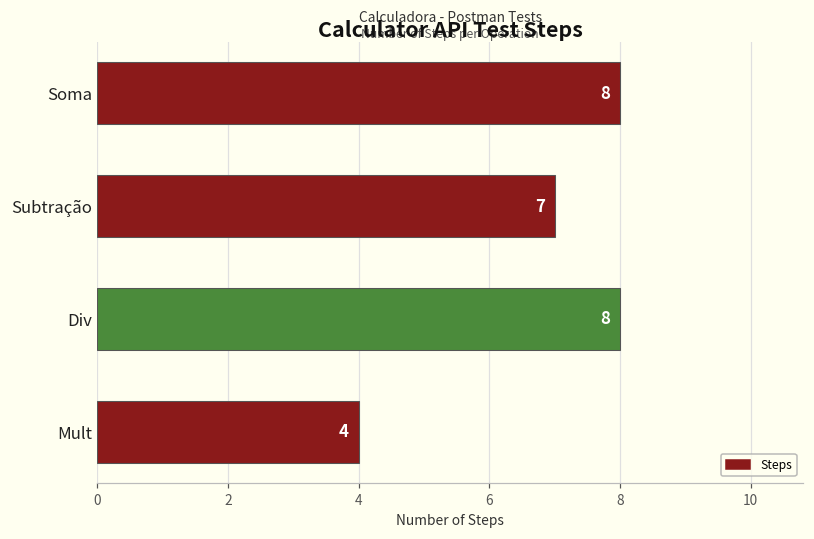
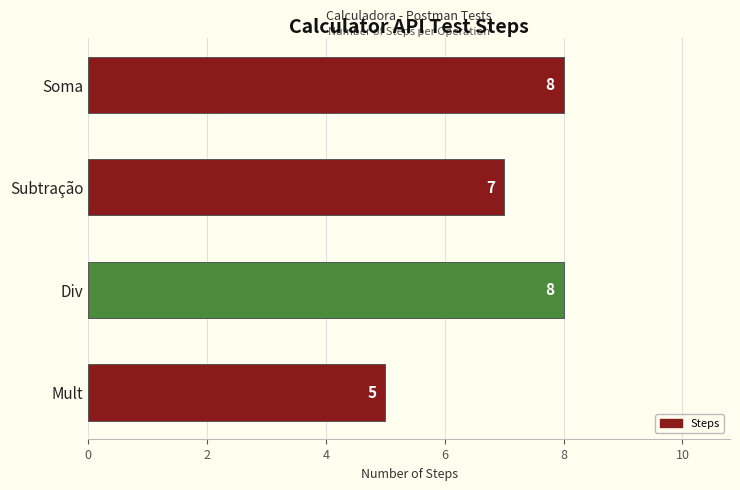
  {
    "Soma": 8,
    "Subtração": 7,
    "Div": 8,
-   "Mult": 4
+   "Mult": 5
  }
